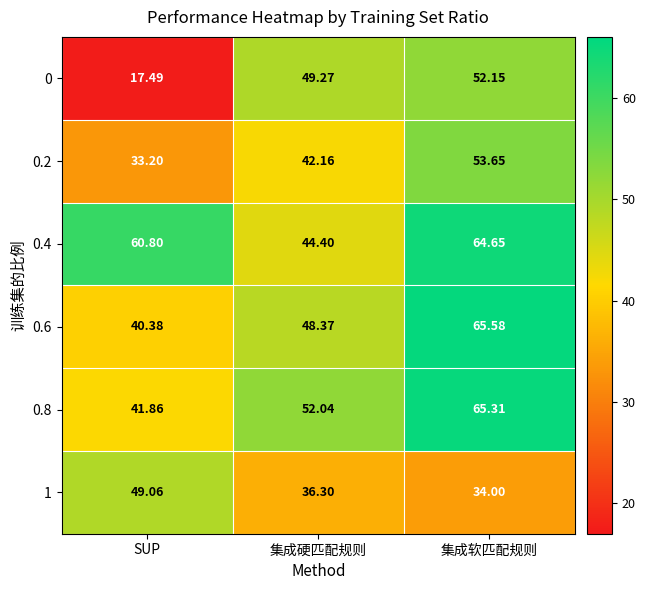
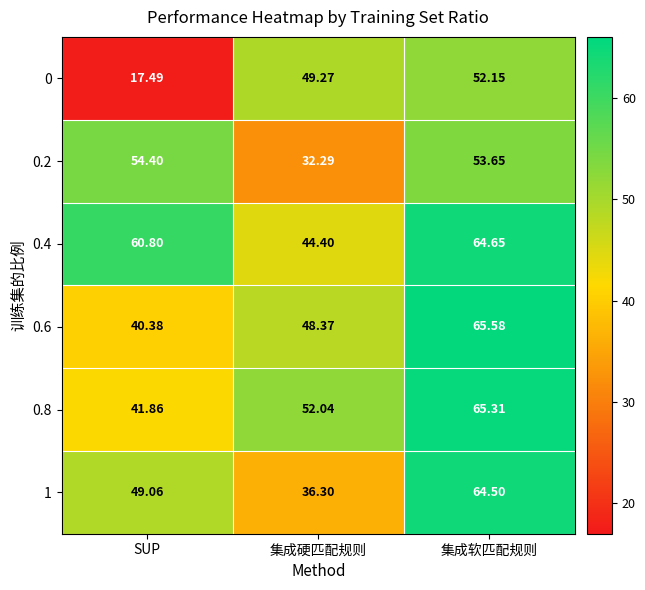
  {
    "0": {
      "SUP": 17.49,
      "集成硬匹配规则": 49.27,
      "集成软匹配规则": 52.15
    },
    "0.2": {
-     "SUP": 33.20,
-     "集成硬匹配规则": 42.16,
+     "SUP": 54.40,
+     "集成硬匹配规则": 32.29,
      "集成软匹配规则": 53.65
    },
    "0.4": {
      "SUP": 60.80,
      "集成硬匹配规则": 44.40,
      "集成软匹配规则": 64.65
    },
    "0.6": {
      "SUP": 40.38,
      "集成硬匹配规则": 48.37,
      "集成软匹配规则": 65.58
    },
    "0.8": {
      "SUP": 41.86,
      "集成硬匹配规则": 52.04,
      "集成软匹配规则": 65.31
    },
    "1": {
      "SUP": 49.06,
      "集成硬匹配规则": 36.30,
-     "集成软匹配规则": 34.00
+     "集成软匹配规则": 64.50
    }
  }
